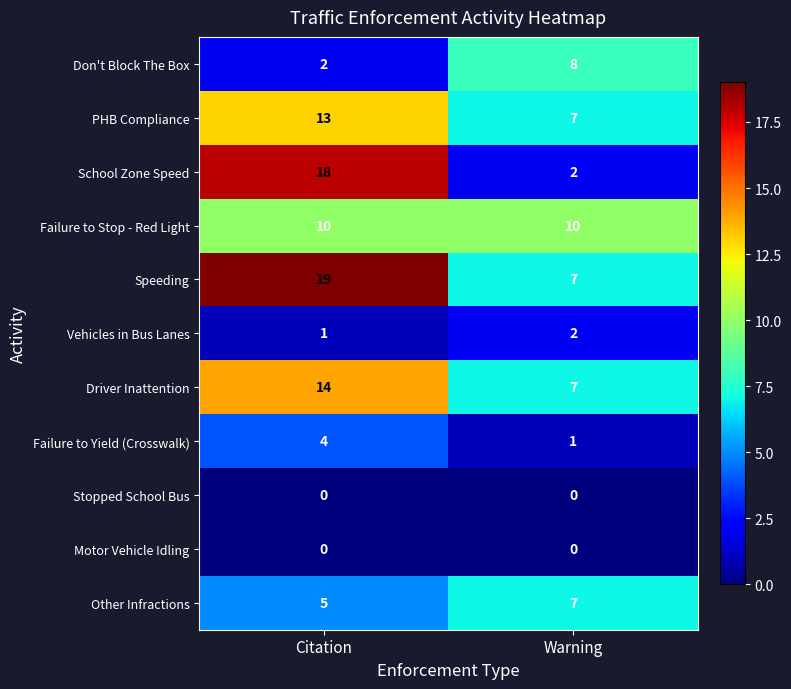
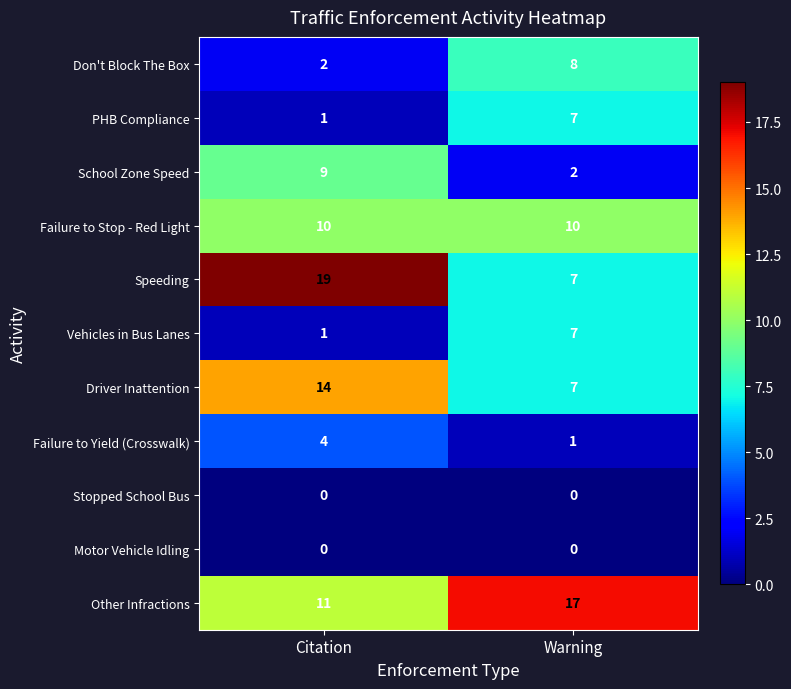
  {
    "Don't Block The Box": {
      "Citation": 2,
      "Warning": 8
    },
    "PHB Compliance": {
-     "Citation": 13,
+     "Citation": 1,
      "Warning": 7
    },
    "School Zone Speed": {
-     "Citation": 18,
+     "Citation": 9,
      "Warning": 2
    },
    "Failure to Stop - Red Light": {
      "Citation": 10,
      "Warning": 10
    },
    "Speeding": {
      "Citation": 19,
      "Warning": 7
    },
    "Vehicles in Bus Lanes": {
      "Citation": 1,
-     "Warning": 2
+     "Warning": 7
    },
    "Driver Inattention": {
      "Citation": 14,
      "Warning": 7
    },
    "Failure to Yield (Crosswalk)": {
      "Citation": 4,
      "Warning": 1
    },
    "Stopped School Bus": {
      "Citation": 0,
      "Warning": 0
    },
    "Motor Vehicle Idling": {
      "Citation": 0,
      "Warning": 0
    },
    "Other Infractions": {
-     "Citation": 5,
-     "Warning": 7
+     "Citation": 11,
+     "Warning": 17
    }
  }
